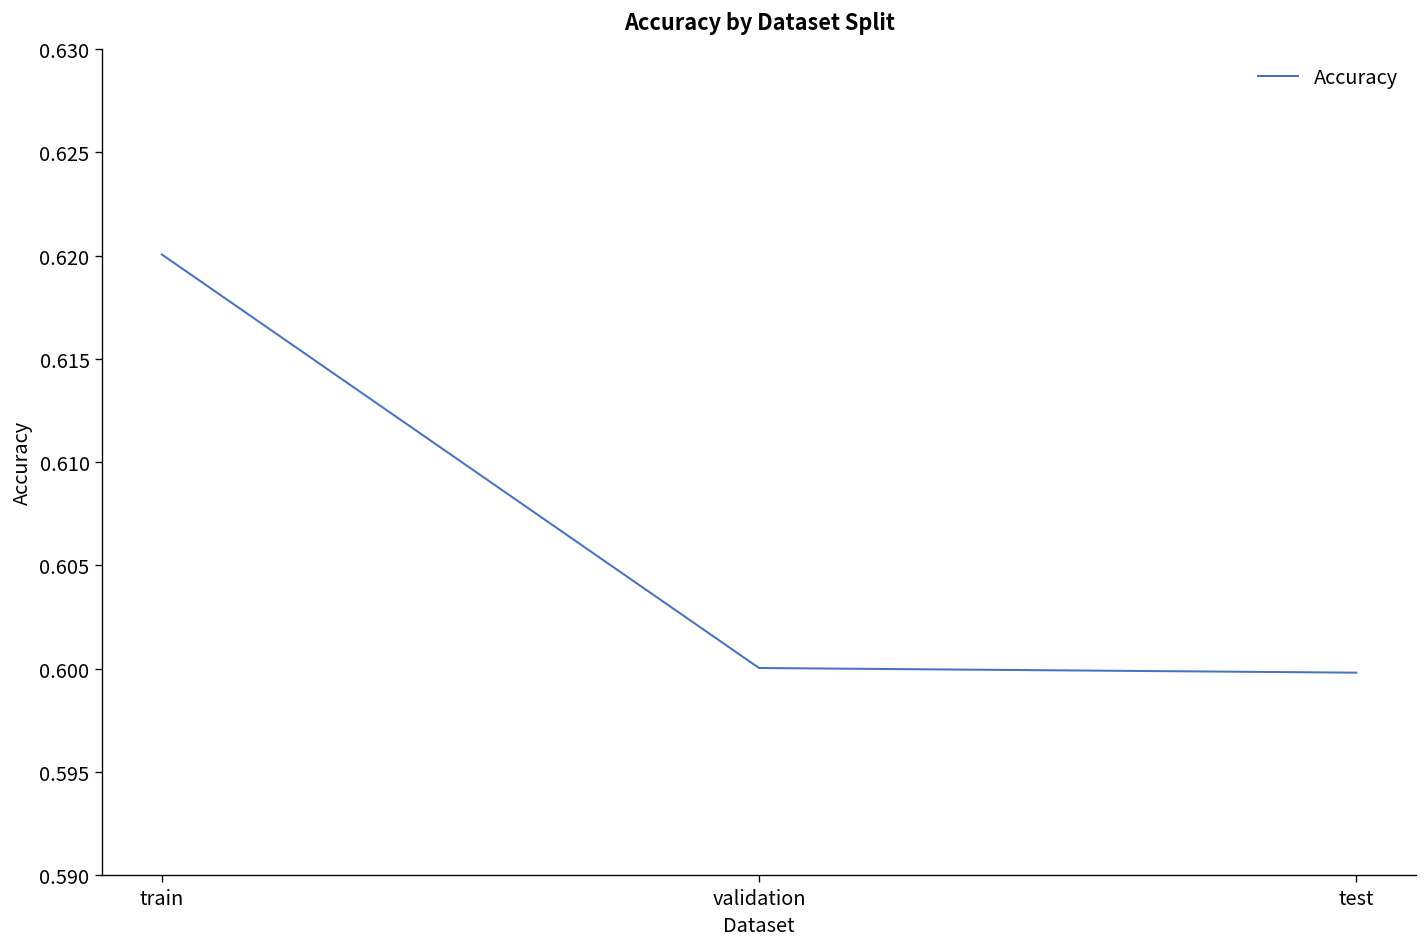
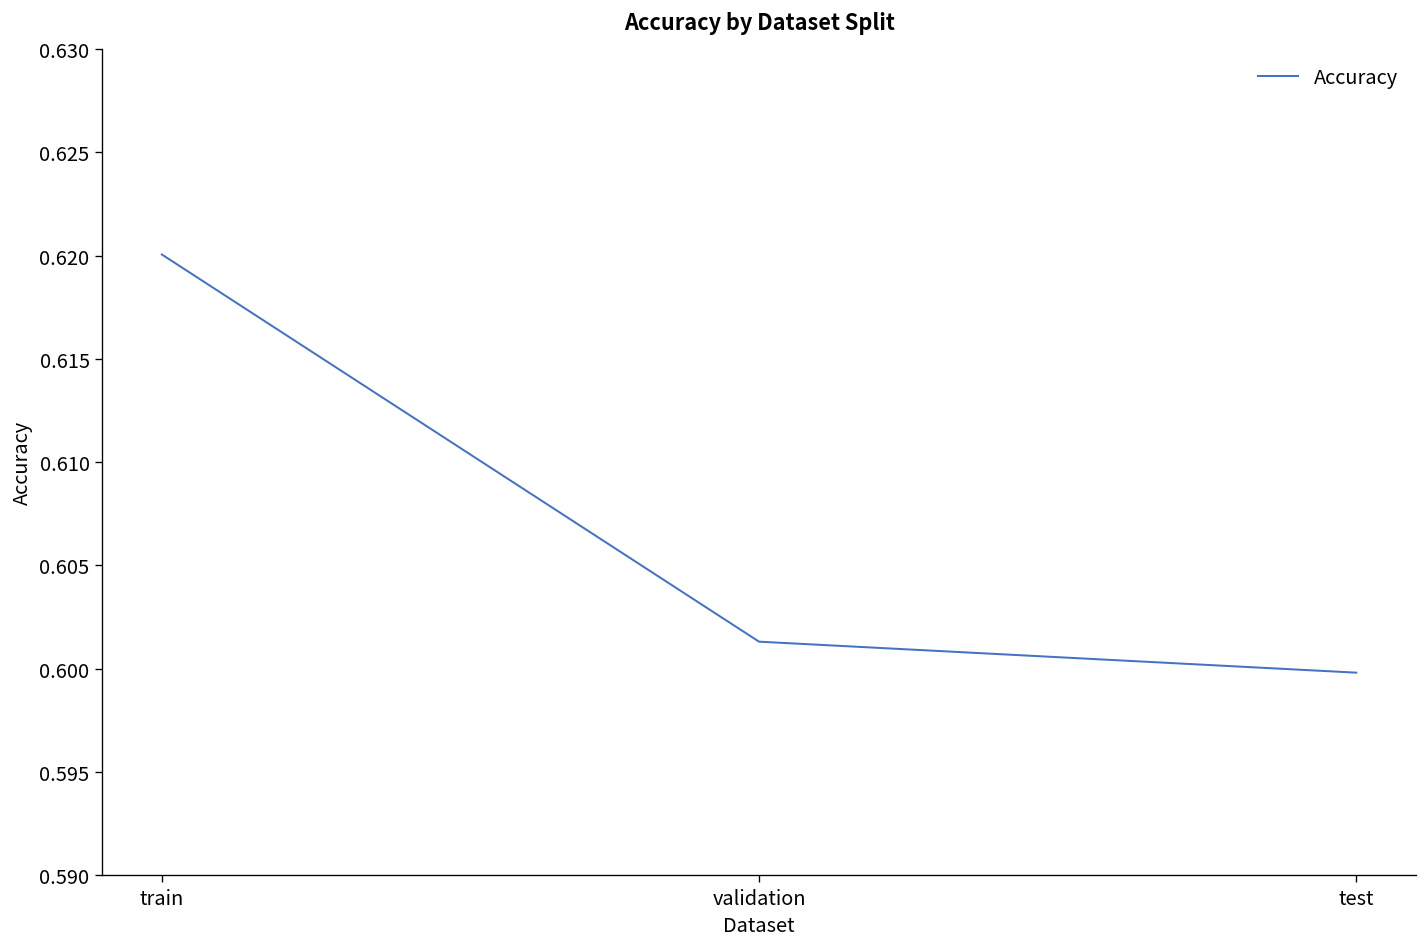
  {
    "train": 0.6201,
-   "validation": 0.6000,
+   "validation": 0.6013,
    "test": 0.5998
  }
